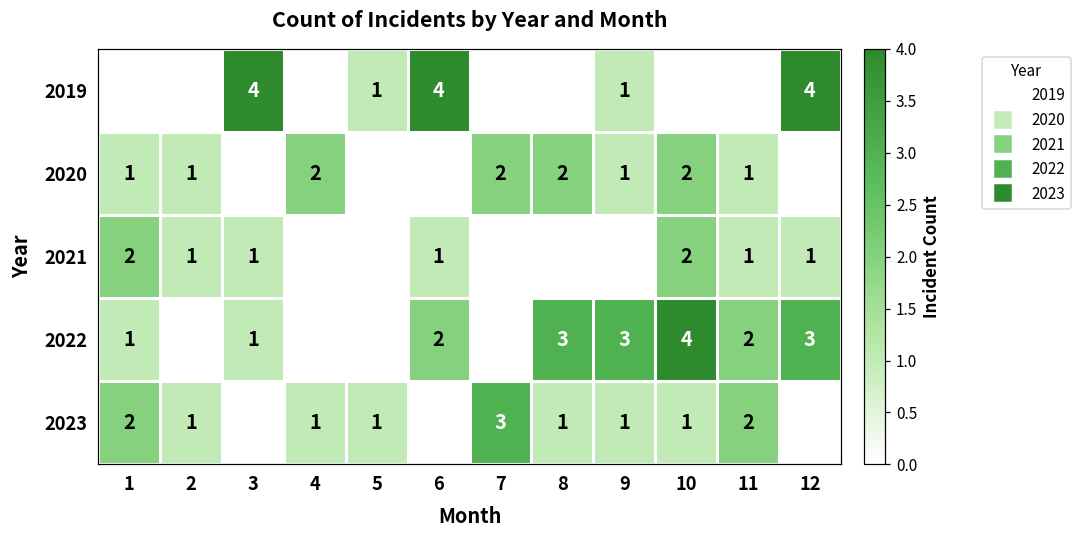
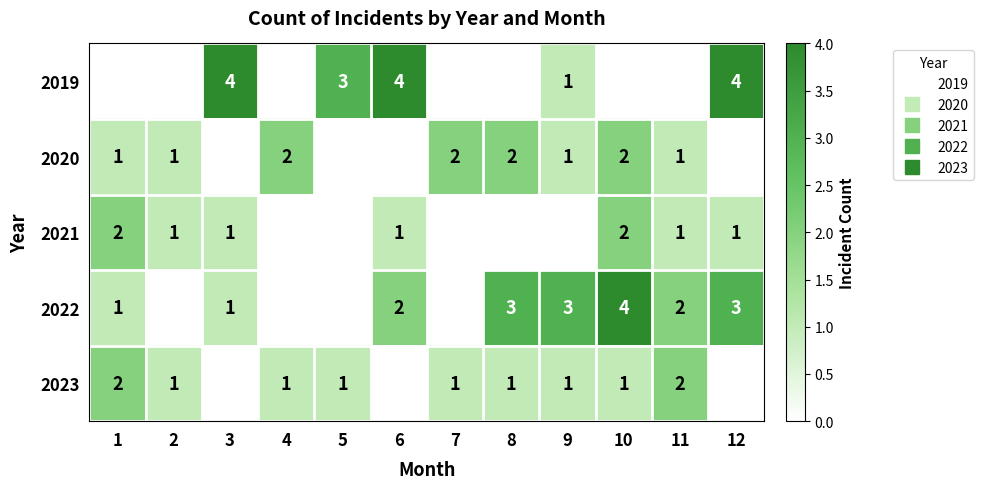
  {
    "2019": {
      "3": 4,
-     "5": 1,
+     "5": 3,
      "6": 4,
      "9": 1,
      "12": 4
    },
    "2020": {
      "1": 1,
      "2": 1,
      "4": 2,
      "7": 2,
      "8": 2,
      "9": 1,
      "10": 2,
      "11": 1
    },
    "2021": {
      "1": 2,
      "2": 1,
      "3": 1,
      "6": 1,
      "10": 2,
      "11": 1,
      "12": 1
    },
    "2022": {
      "1": 1,
      "3": 1,
      "6": 2,
      "8": 3,
      "9": 3,
      "10": 4,
      "11": 2,
      "12": 3
    },
    "2023": {
      "1": 2,
      "2": 1,
      "4": 1,
      "5": 1,
-     "7": 3,
+     "7": 1,
      "8": 1,
      "9": 1,
      "10": 1,
      "11": 2
    }
  }
